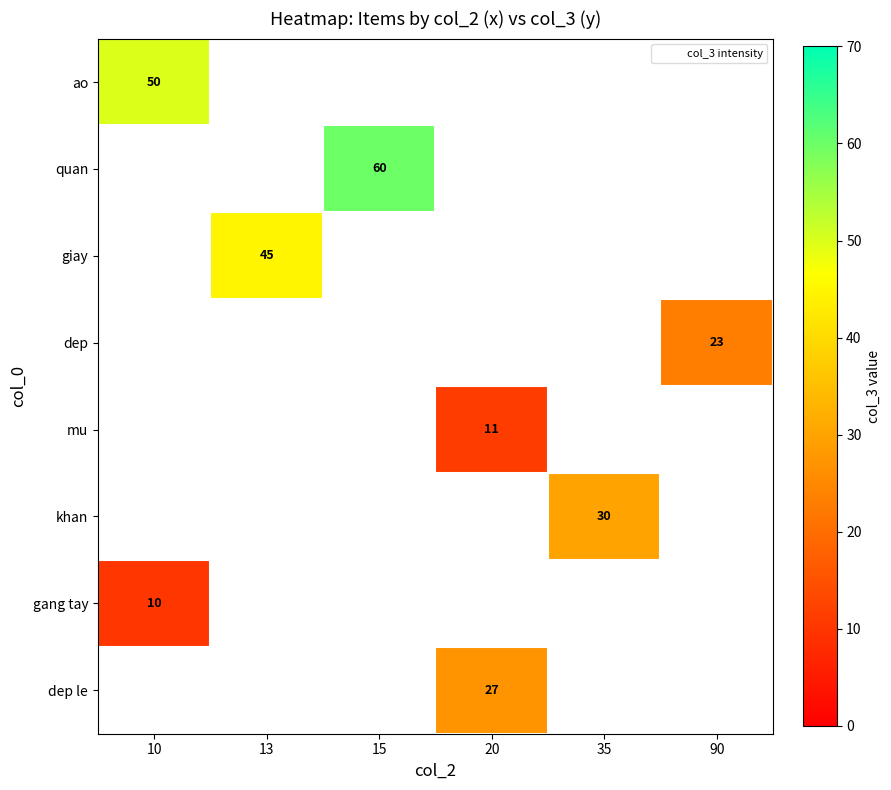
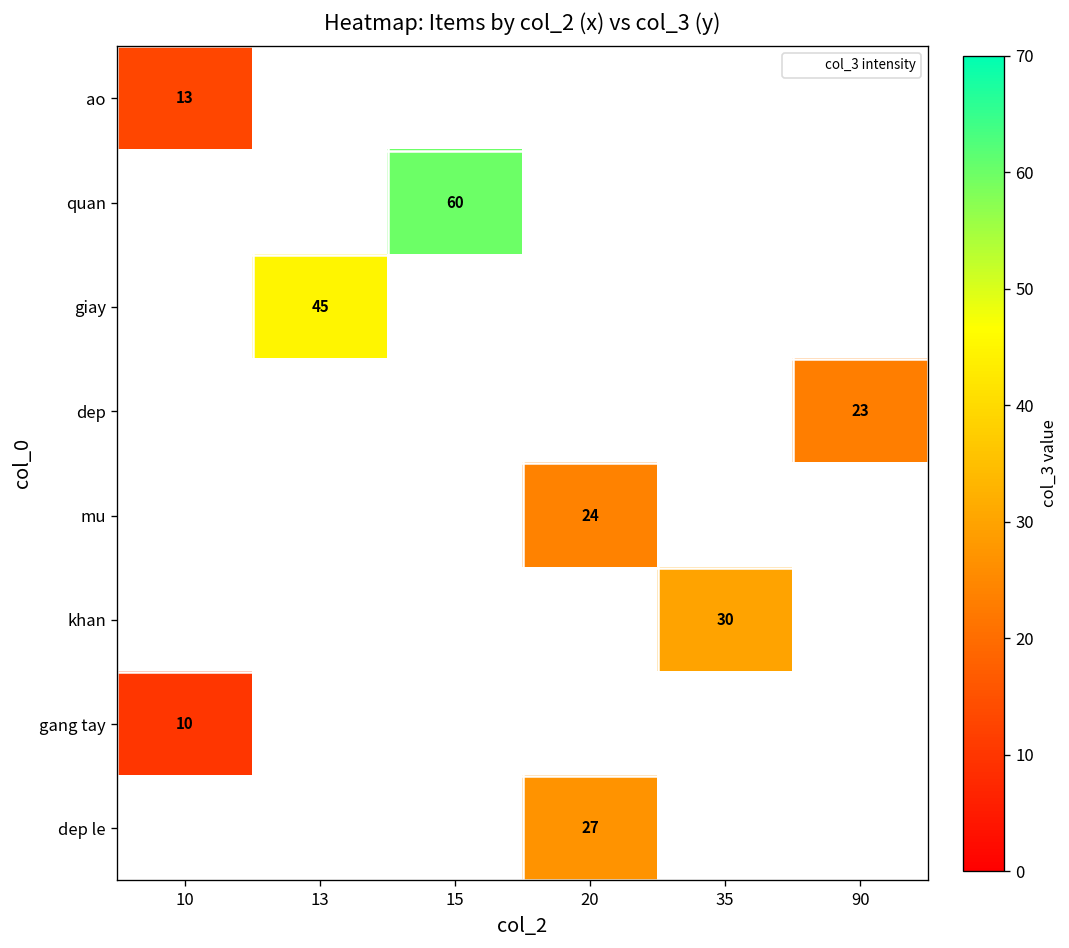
  {
    "ao": {
-     "10": 50
+     "10": 13
    },
    "quan": {
      "15": 60
    },
    "giay": {
      "13": 45
    },
    "dep": {
      "90": 23
    },
    "mu": {
-     "20": 11
+     "20": 24
    },
    "khan": {
      "35": 30
    },
    "gang tay": {
      "10": 10
    },
    "dep le": {
      "20": 27
    }
  }
